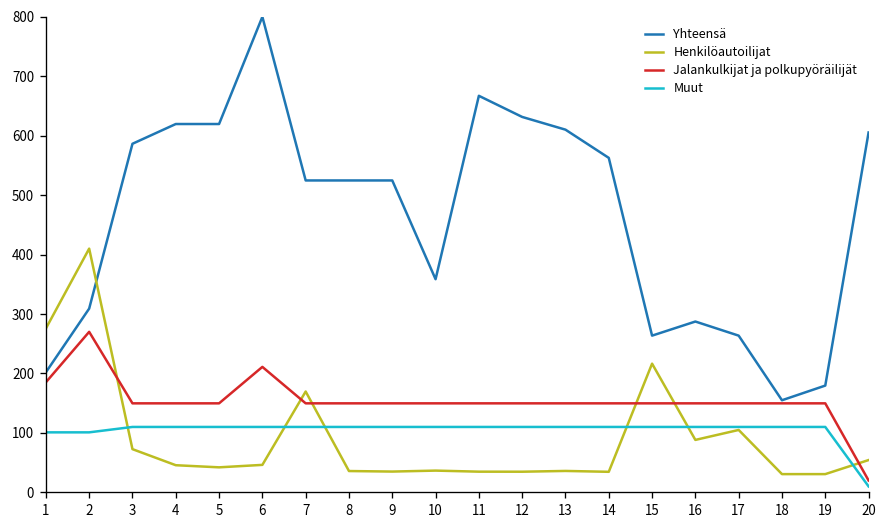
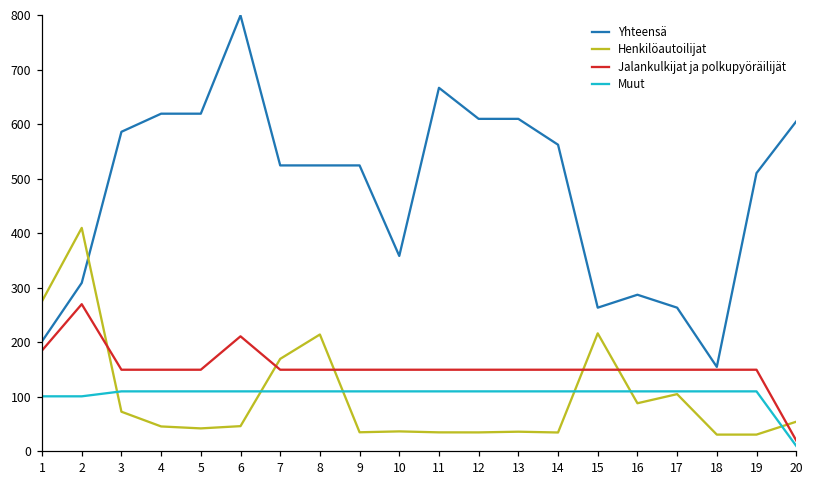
  {
    "Yhteensä": {
      "1": 200,
      "2": 310,
      "3": 590,
      "4": 620,
      "5": 620,
      "6": 800,
      "7": 520,
      "8": 520,
      "9": 520,
      "10": 360,
      "11": 670,
-     "12": 630,
+     "12": 610,
      "13": 610,
      "14": 560,
      "15": 260,
      "16": 290,
      "17": 260,
      "18": 150,
-     "19": 180,
+     "19": 510,
      "20": 610
    },
    "Henkilöautoilijat": {
      "1": 280,
      "2": 410,
      "3": 70,
      "4": 50,
      "5": 40,
      "6": 50,
      "7": 170,
-     "8": 40,
+     "8": 210,
      "9": 30,
      "10": 40,
      "11": 30,
      "12": 30,
      "13": 40,
      "14": 30,
      "15": 220,
      "16": 90,
      "18": 30,
      "19": 30,
      "20": 50
    },
    "Jalankulkijat ja polkupyöräilijät": {
      "1": 190,
      "2": 270,
      "3": 150,
      "4": 150,
      "5": 150,
      "6": 210,
      "7": 150,
      "8": 150,
      "9": 150,
      "10": 150,
      "11": 150,
      "12": 150,
      "13": 150,
      "14": 150,
      "15": 150,
      "16": 150,
      "17": 150,
      "18": 150,
      "19": 150,
      "20": 20
    },
    "Muut": {
      "1": 100,
      "2": 100,
      "3": 110,
      "4": 110,
      "5": 110,
      "6": 110,
      "7": 110,
      "8": 110,
      "9": 110,
      "10": 110,
      "11": 110,
      "12": 110,
      "13": 110,
      "14": 110,
      "15": 110,
      "16": 110,
      "18": 110,
      "19": 110,
      "20": 10
    }
  }
